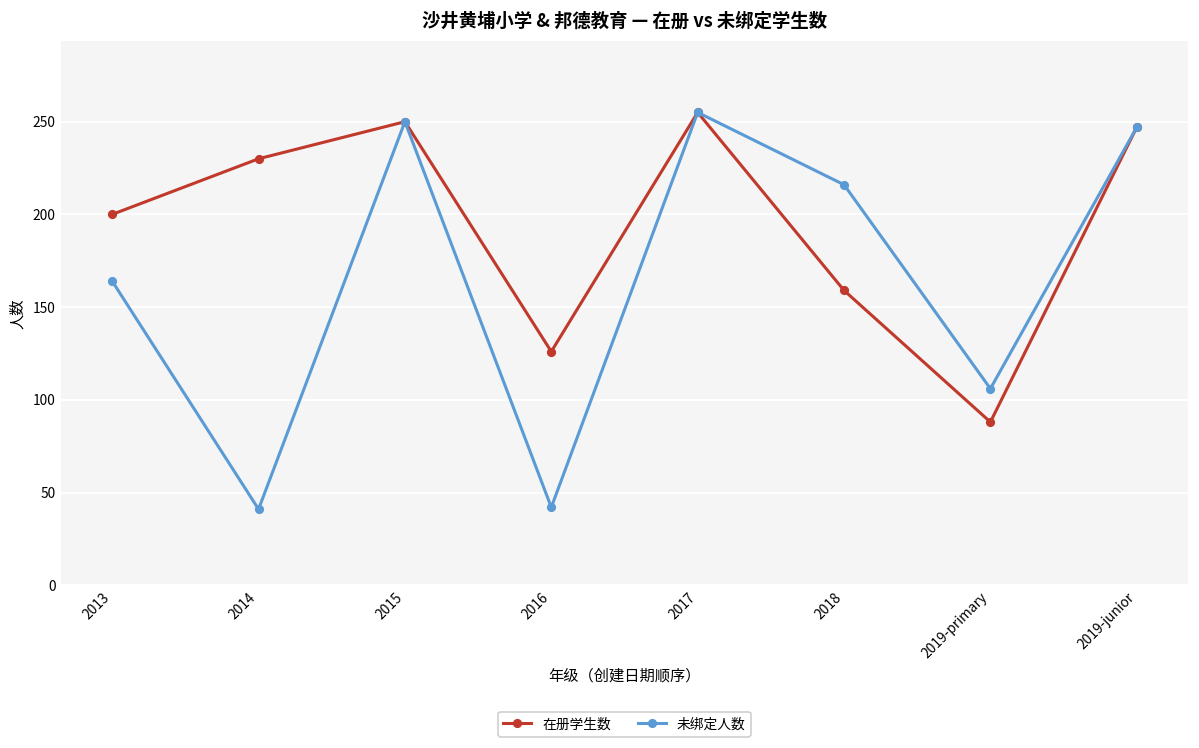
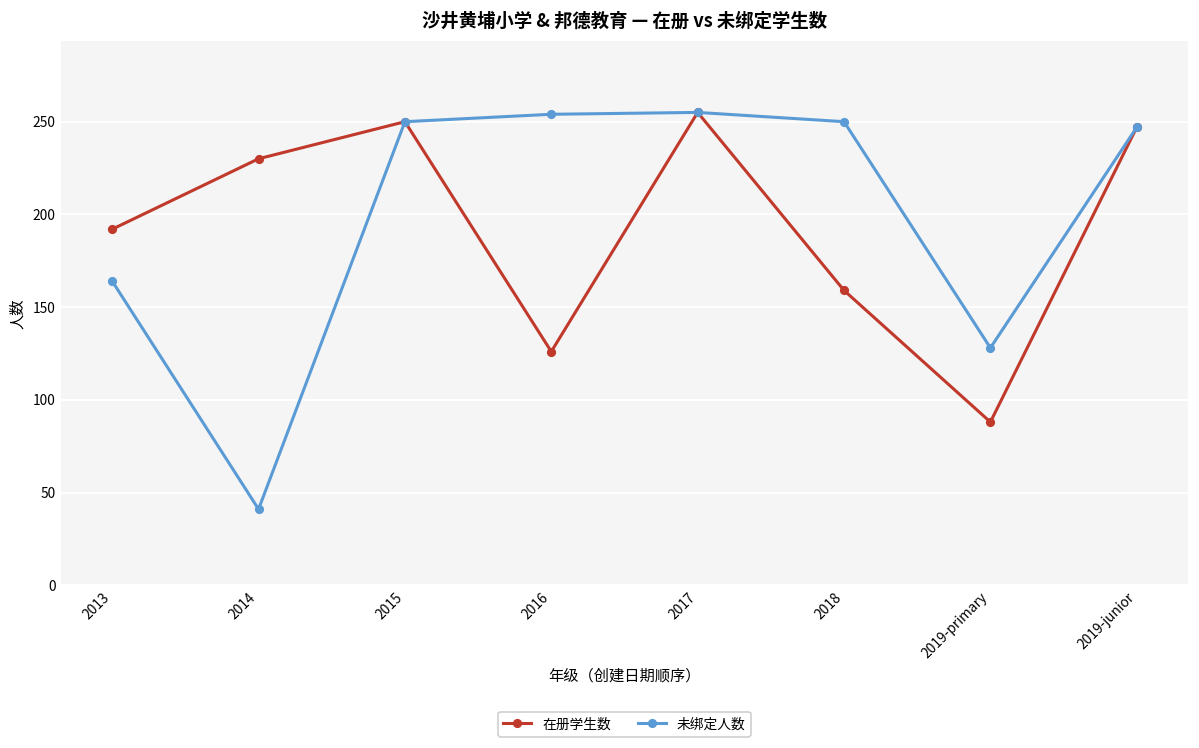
  {
    "在册学生数": {
-     "2013": 200,
+     "2013": 192,
      "2014": 230,
      "2016": 126,
      "2018": 159,
      "2019-primary": 88
    },
    "未绑定人数": {
      "2013": 164,
      "2014": 41,
-     "2016": 42,
-     "2018": 216,
-     "2019-primary": 106
+     "2016": 254,
+     "2018": 250,
+     "2019-primary": 128
    }
  }
